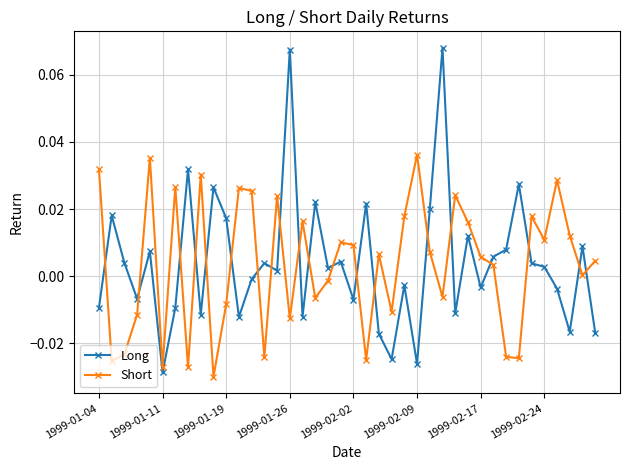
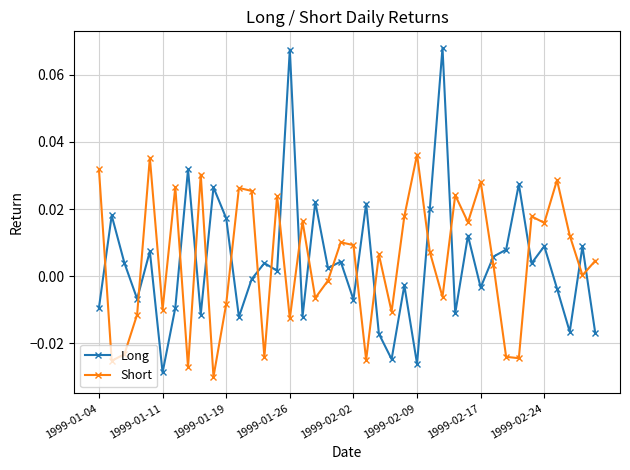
  {
    "Long": {
      "1999-01-04": -0.009,
      "1999-01-11": -0.029,
      "1999-01-19": 0.017,
      "1999-01-26": 0.068,
      "1999-02-02": -0.007,
      "1999-02-09": -0.026,
      "1999-02-17": -0.003,
-     "1999-02-24": 0.003
+     "1999-02-24": 0.009
    },
    "Short": {
      "1999-01-04": 0.032,
-     "1999-01-11": -0.027,
+     "1999-01-11": -0.010,
      "1999-01-19": -0.008,
      "1999-01-26": -0.013,
      "1999-02-02": 0.009,
      "1999-02-09": 0.036,
-     "1999-02-17": 0.006,
-     "1999-02-24": 0.011
+     "1999-02-17": 0.028,
+     "1999-02-24": 0.016
    }
  }
